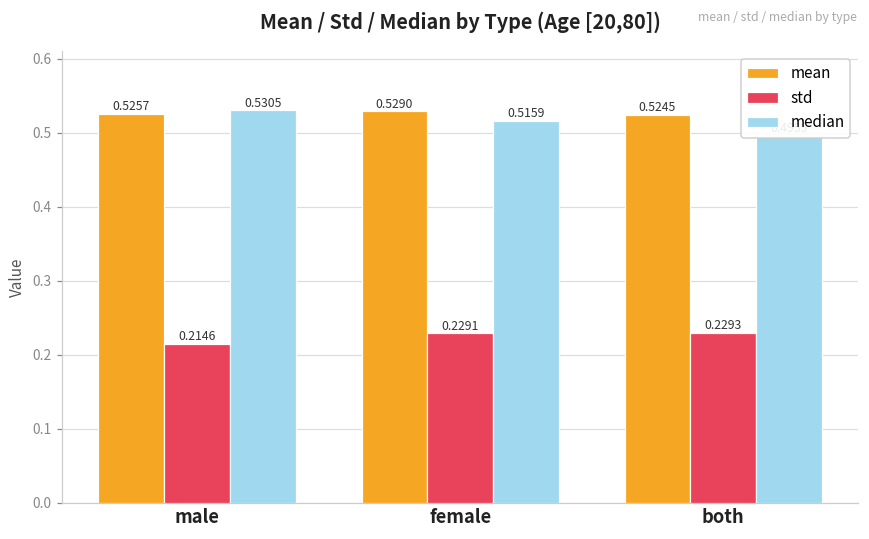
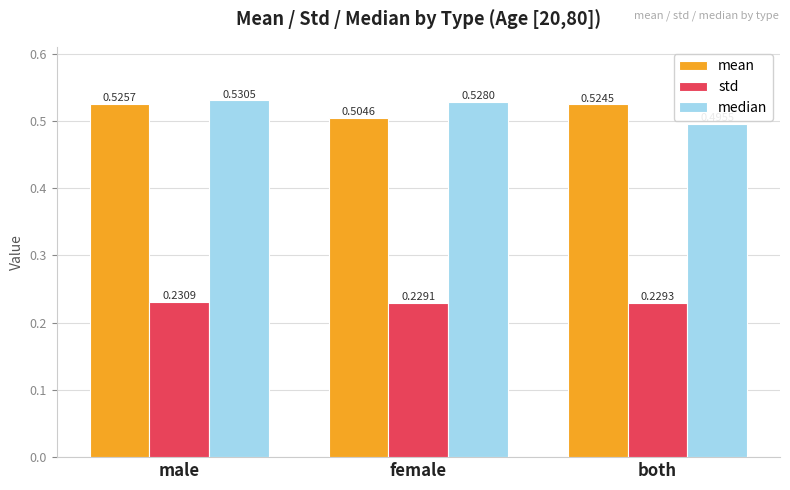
  {
    "mean": {
      "male": 0.5257,
-     "female": 0.5290,
+     "female": 0.5046,
      "both": 0.5245
    },
    "std": {
-     "male": 0.2146,
+     "male": 0.2309,
      "female": 0.2291,
      "both": 0.2293
    },
    "median": {
      "male": 0.5305,
-     "female": 0.5159
+     "female": 0.5280
    }
  }
